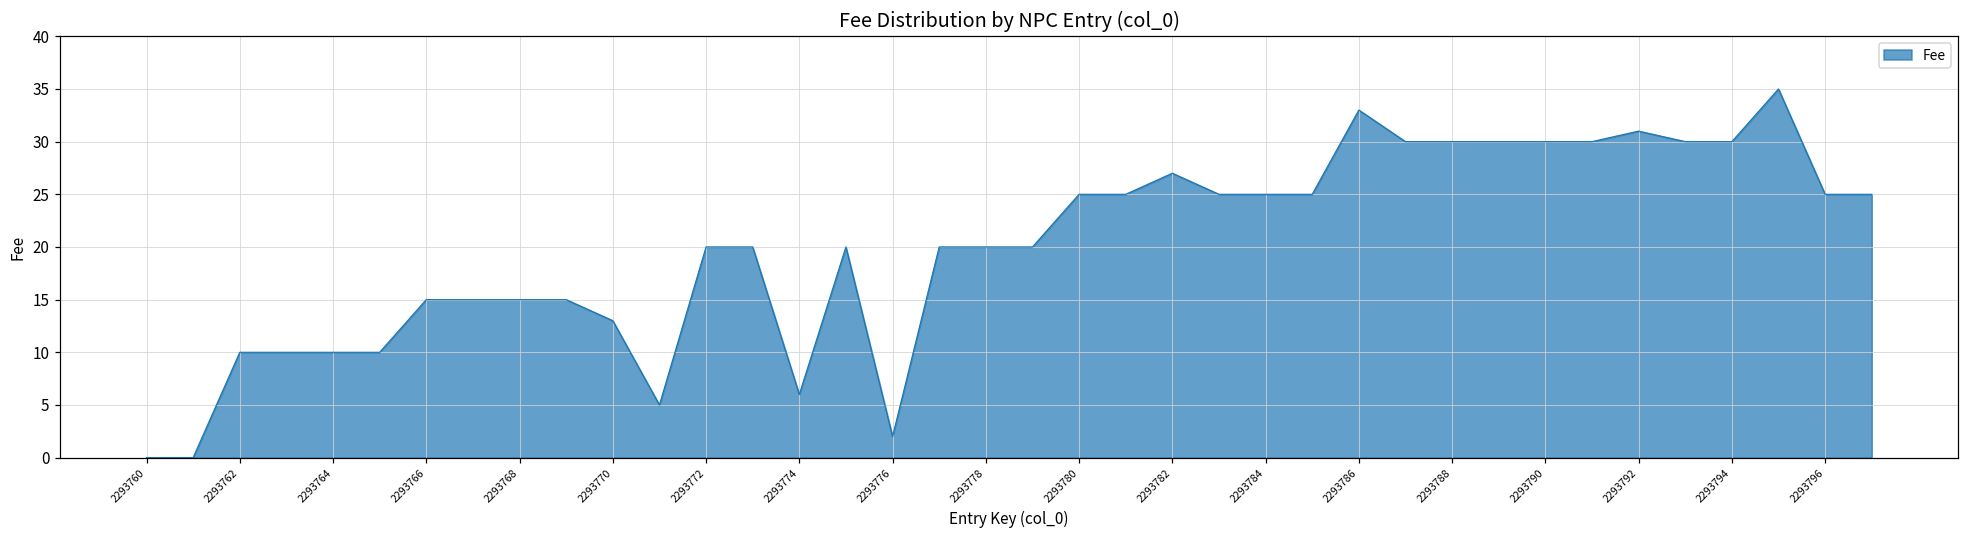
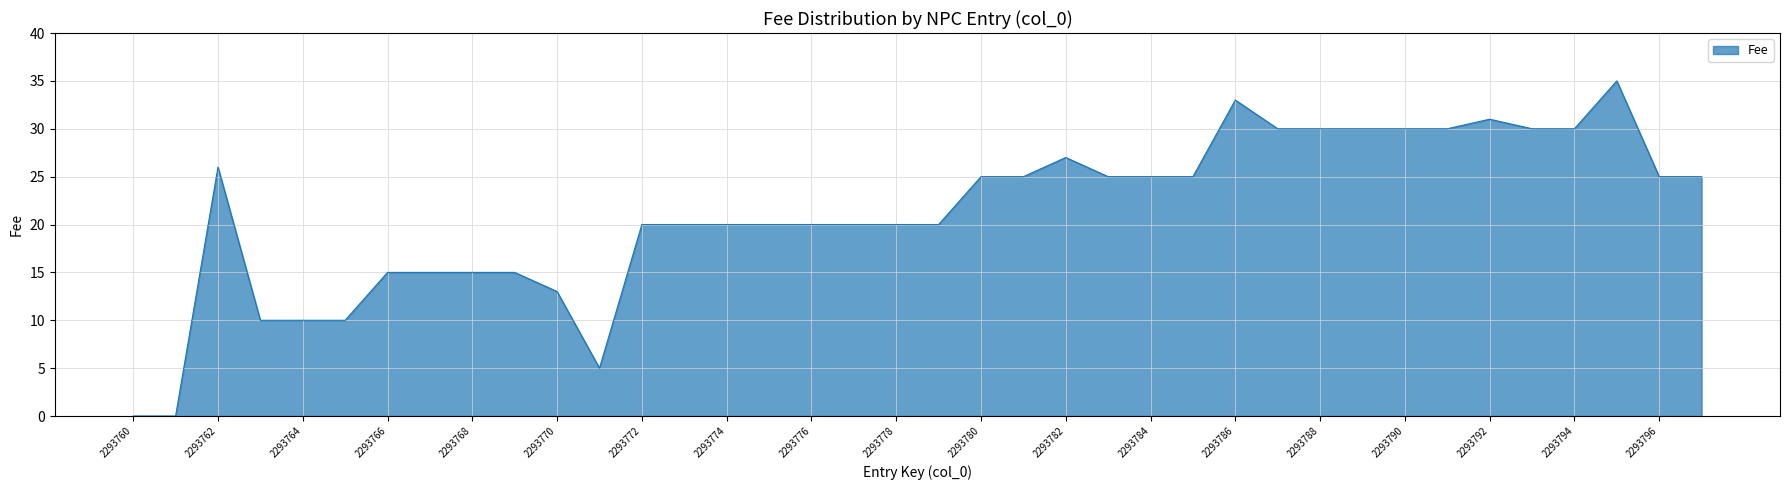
  {
    "2293760": 0,
-   "2293762": 10,
+   "2293762": 26,
    "2293764": 10,
    "2293766": 15,
    "2293768": 15,
    "2293770": 13,
    "2293772": 20,
-   "2293774": 6,
-   "2293776": 2,
+   "2293774": 20,
+   "2293776": 20,
    "2293778": 20,
    "2293780": 25,
    "2293782": 27,
    "2293784": 25,
    "2293786": 33,
    "2293788": 30,
    "2293790": 30,
    "2293792": 31,
    "2293794": 30,
    "2293796": 25
  }
